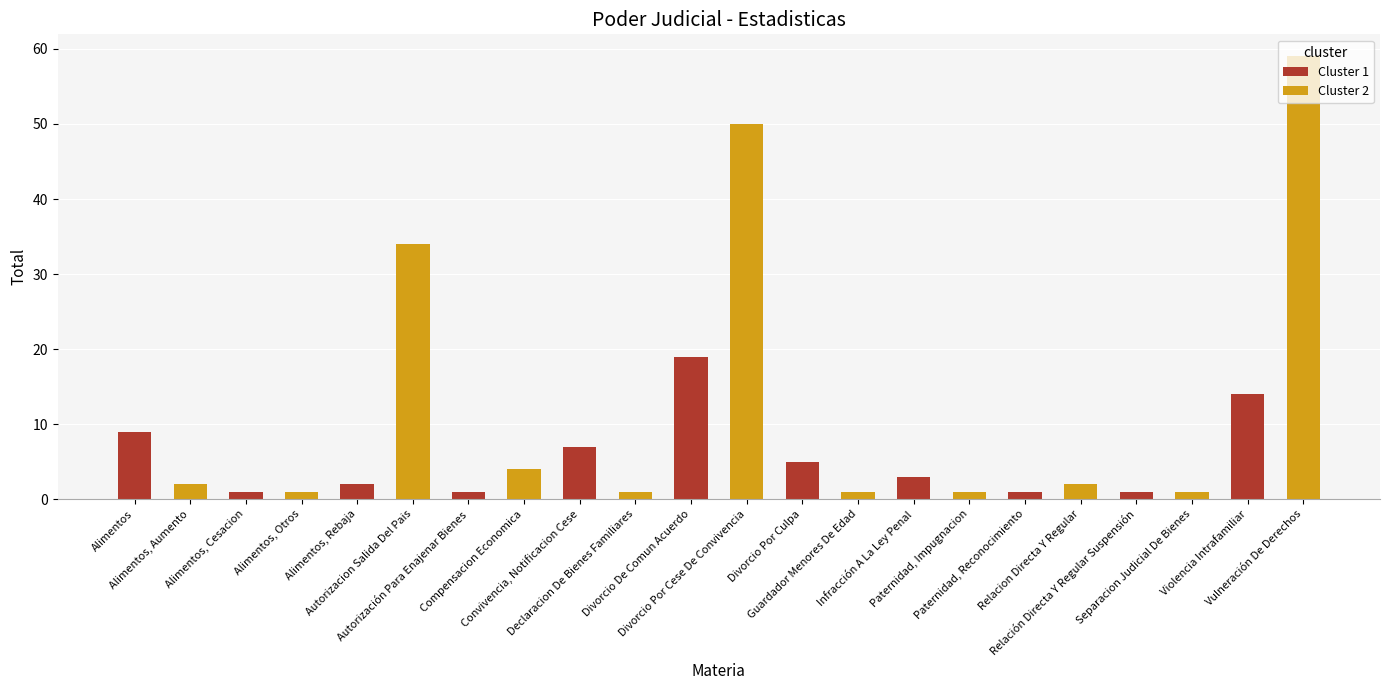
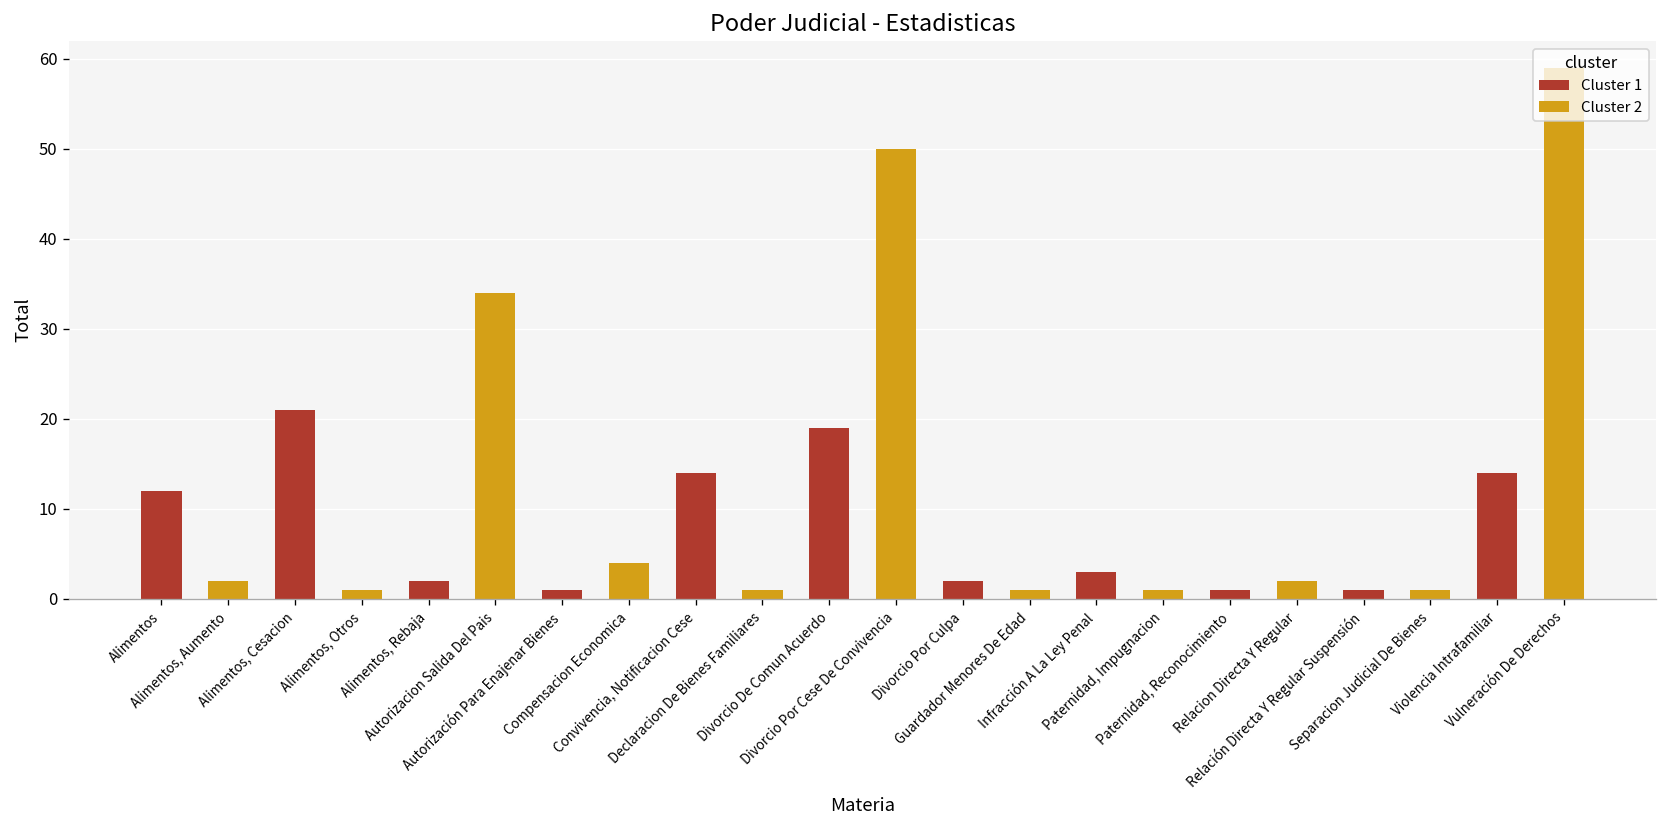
  {
    "Cluster 1": {
-     "Alimentos": 9,
-     "Alimentos, Cesacion": 1,
+     "Alimentos": 12,
+     "Alimentos, Cesacion": 21,
      "Alimentos, Rebaja": 2,
      "Autorización Para Enajenar Bienes": 1,
-     "Convivencia, Notificacion Cese": 7,
+     "Convivencia, Notificacion Cese": 14,
      "Divorcio De Comun Acuerdo": 19,
-     "Divorcio Por Culpa": 5,
+     "Divorcio Por Culpa": 2,
      "Infracción A La Ley Penal": 3,
      "Paternidad, Reconocimiento": 1,
      "Relación Directa Y Regular Suspensión": 1,
      "Violencia Intrafamiliar": 14
    },
    "Cluster 2": {
      "Alimentos, Aumento": 2,
      "Alimentos, Otros": 1,
      "Autorizacion Salida Del Pais": 34,
      "Compensacion Economica": 4,
      "Declaracion De Bienes Familiares": 1,
      "Divorcio Por Cese De Convivencia": 50,
      "Guardador Menores De Edad": 1,
      "Paternidad, Impugnacion": 1,
      "Relacion Directa Y Regular": 2,
      "Separacion Judicial De Bienes": 1
    }
  }
